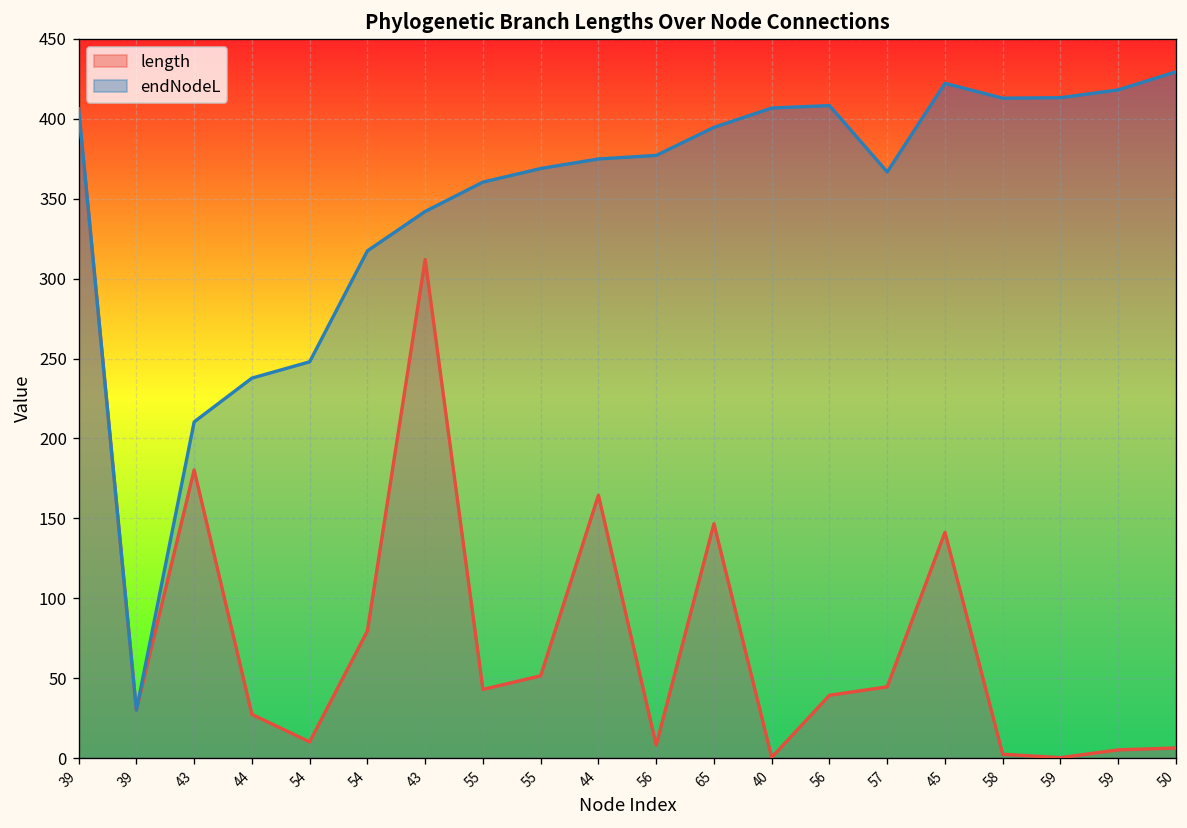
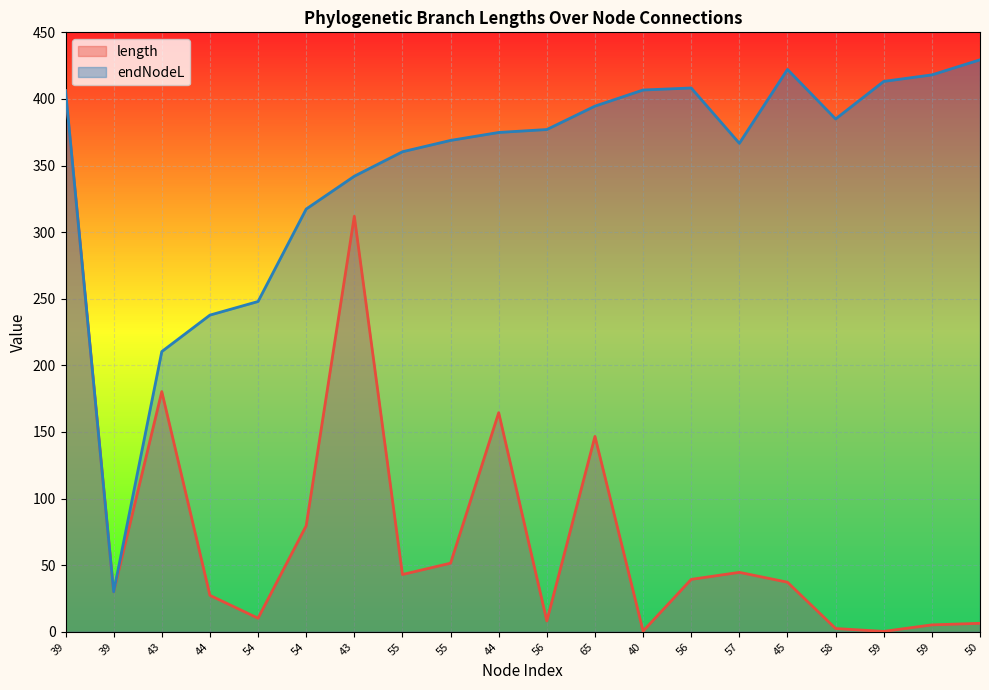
  {
    "length": {
      "65": 147,
      "40": 1,
      "57": 45,
-     "45": 141,
+     "45": 37,
      "58": 2,
      "50": 6
    },
    "endNodeL": {
      "65": 395,
      "40": 407,
      "57": 367,
      "45": 422,
-     "58": 413,
+     "58": 385,
      "50": 429
    }
  }
